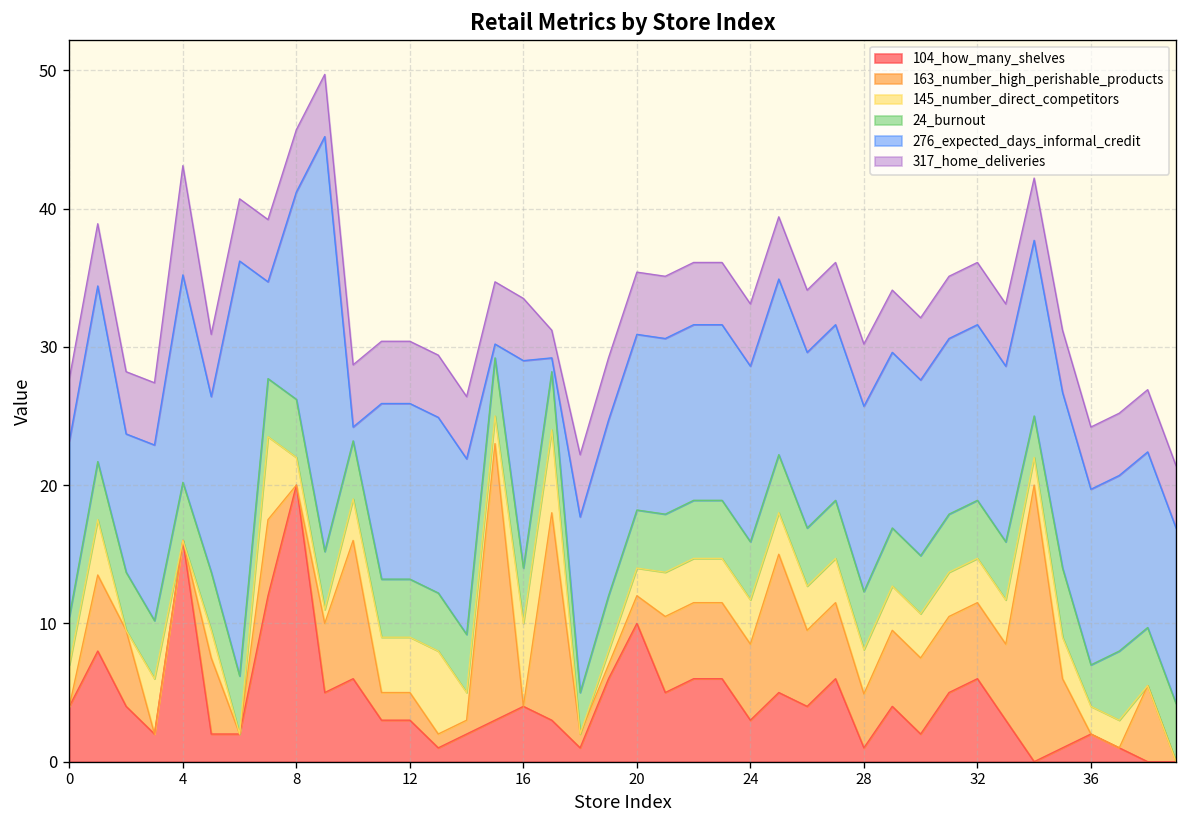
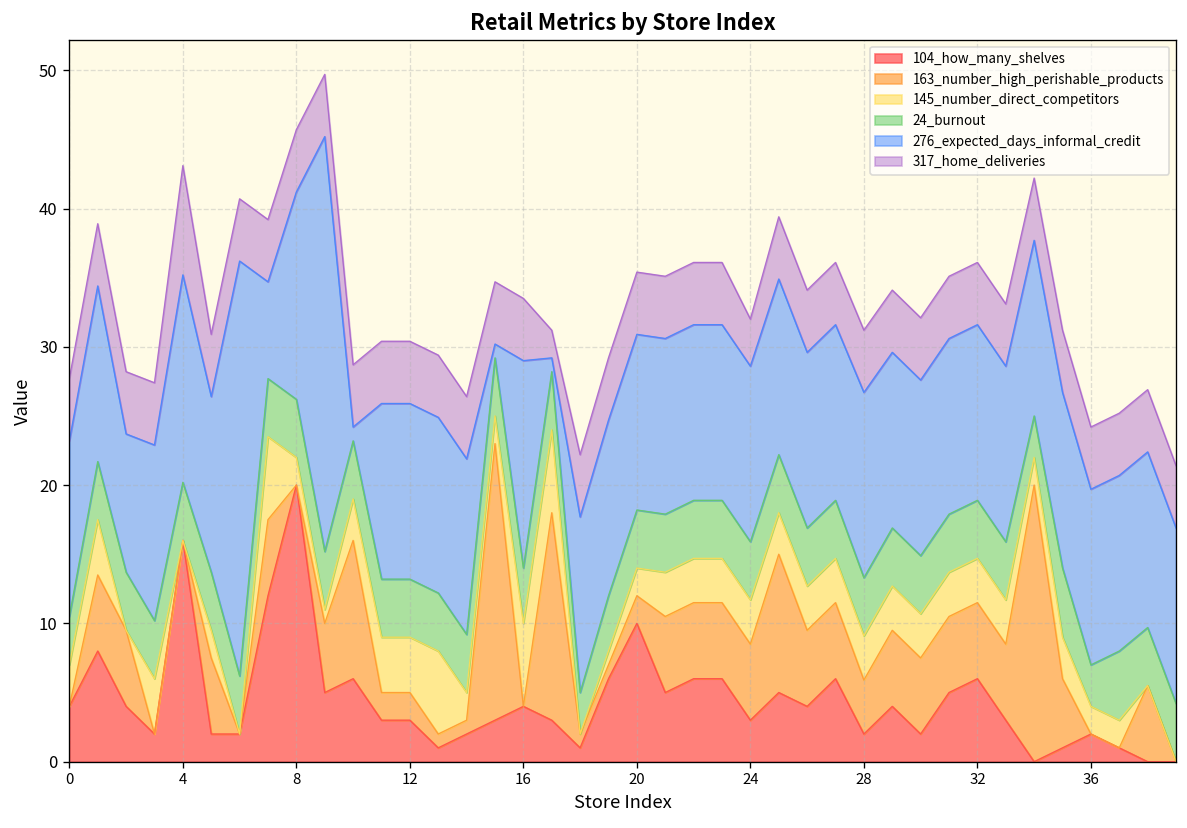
  {
    "104_how_many_shelves": {
      "12": 3,
      "20": 10,
      "24": 3,
-     "28": 1,
+     "28": 2,
      "32": 6
    },
    "163_number_high_perishable_products": {
      "12": 2.0,
      "20": 2.0,
      "24": 5.5,
      "28": 3.9,
      "32": 5.5
    },
    "145_number_direct_competitors": {
      "0": 3.0,
      "8": 2.0,
      "12": 4.0,
      "16": 6.0,
      "20": 2.0,
      "24": 3.2,
      "28": 3.2,
      "32": 3.2,
      "36": 2.0
    },
    "24_burnout": {
      "0": 3.5,
      "4": 4.2,
      "8": 4.2,
      "12": 4.2,
      "16": 4.0,
      "20": 4.2,
      "24": 4.2,
      "28": 4.2,
      "32": 4.2,
      "36": 3.0
    },
    "276_expected_days_informal_credit": {
      "0": 12.7,
      "4": 15.0,
      "8": 15.0,
      "12": 12.7,
      "16": 15.0,
      "20": 12.7,
      "24": 12.7,
      "28": 13.4,
      "32": 12.7,
      "36": 12.7
    },
    "317_home_deliveries": {
      "0": 4.5,
      "4": 7.9,
      "8": 4.5,
      "12": 4.5,
      "16": 4.5,
      "20": 4.5,
-     "24": 4.5,
+     "24": 3.4,
      "28": 4.5,
      "32": 4.5,
      "36": 4.5
    }
  }
